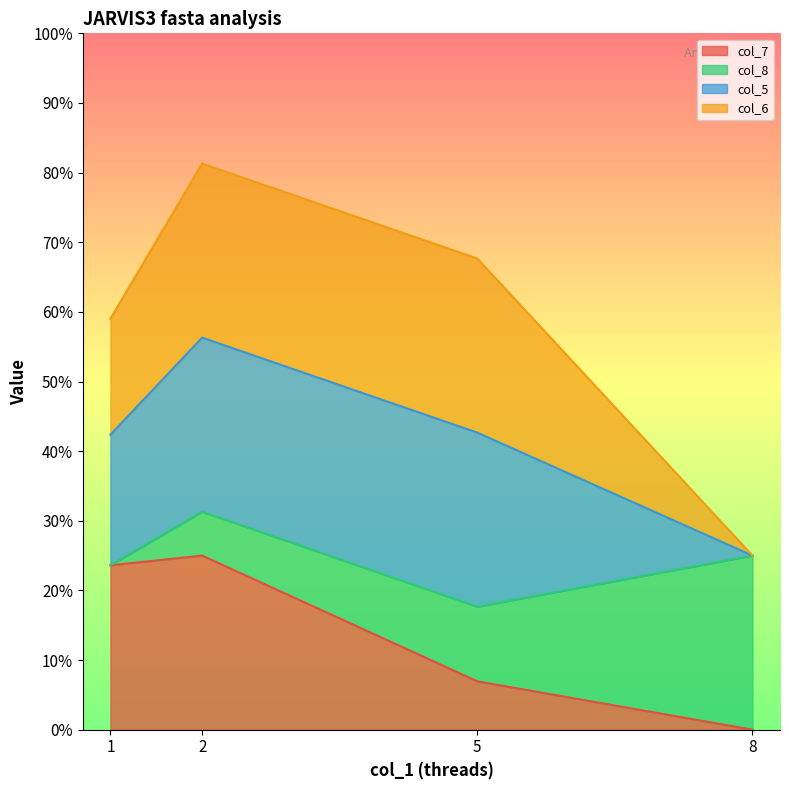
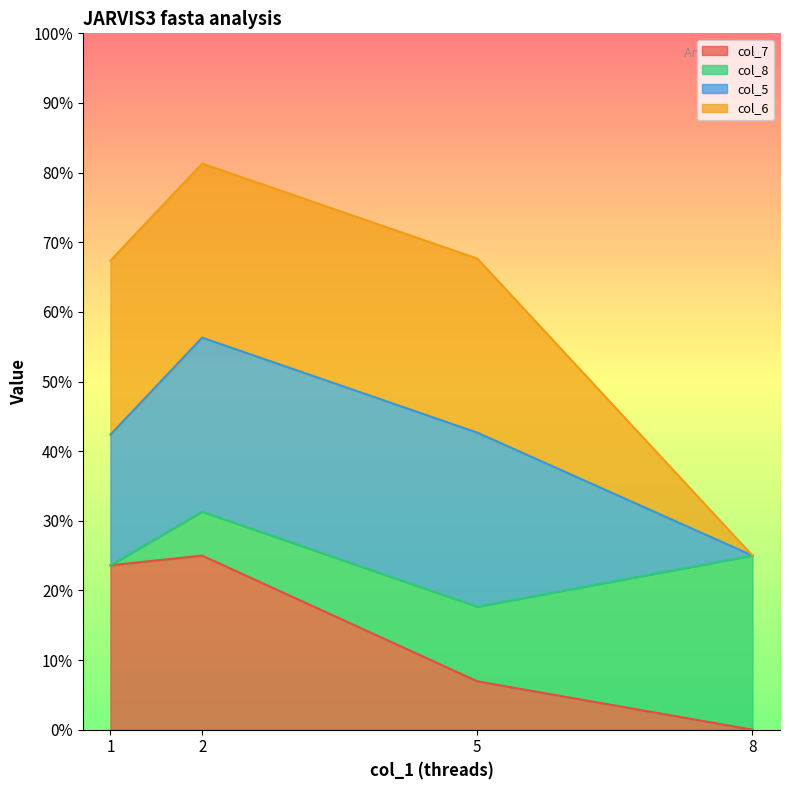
  {
    "col_7": {
      "2": "25%",
      "5": "7%",
      "8": "0%"
    },
    "col_8": {
      "2": "6%",
      "5": "11%"
    },
    "col_5": {
      "1": "19%",
      "2": "25%",
      "5": "25%"
    },
    "col_6": {
-     "1": "17%",
+     "1": "25%",
      "2": "25%",
      "5": "25%"
    }
  }
